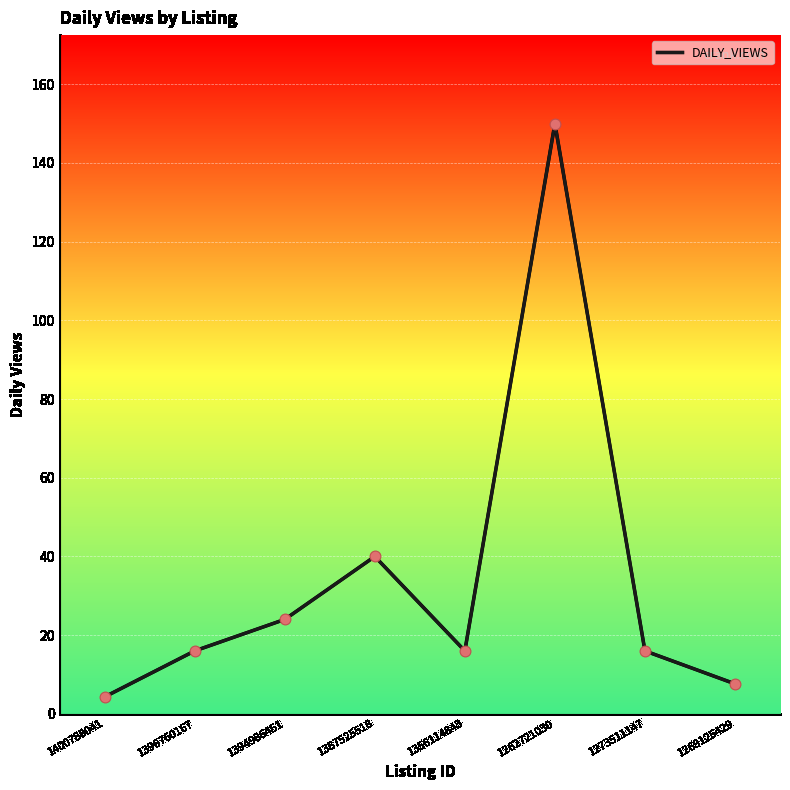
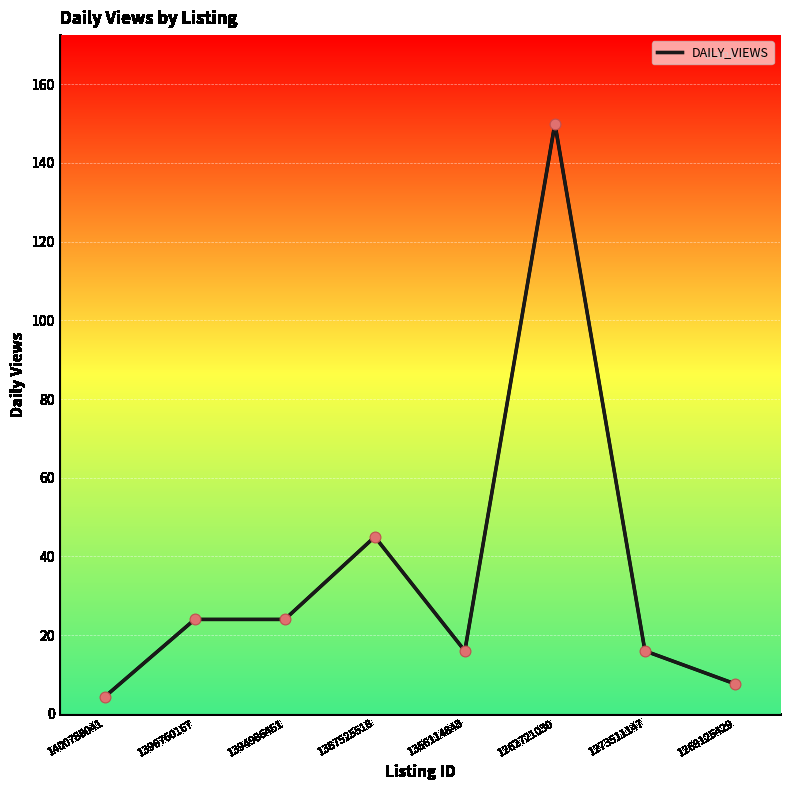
  {
    "1400788041": 4,
-   "1396760167": 16,
+   "1396760167": 24,
    "1394986451": 24,
-   "1367525518": 40,
+   "1367525518": 45,
    "1356114843": 16,
    "1262721030": 150,
    "1273511147": 16,
    "1269125429": 8
  }
